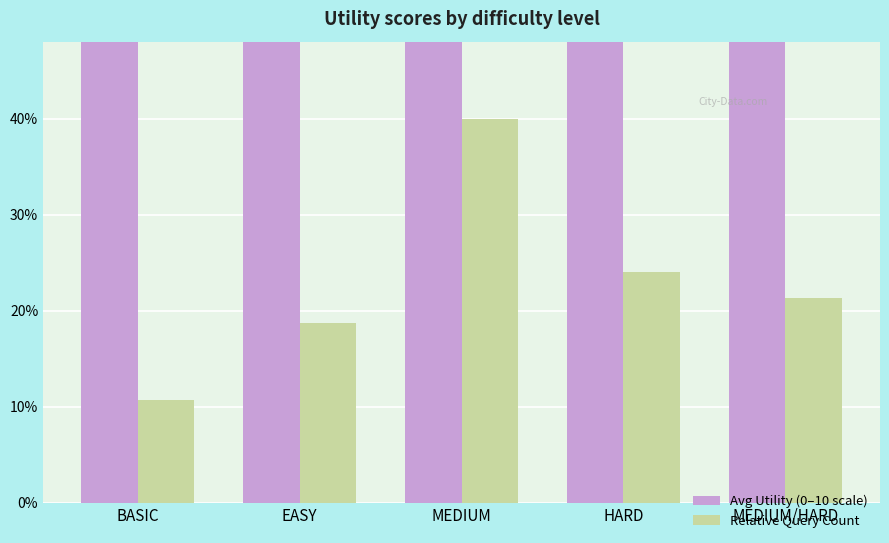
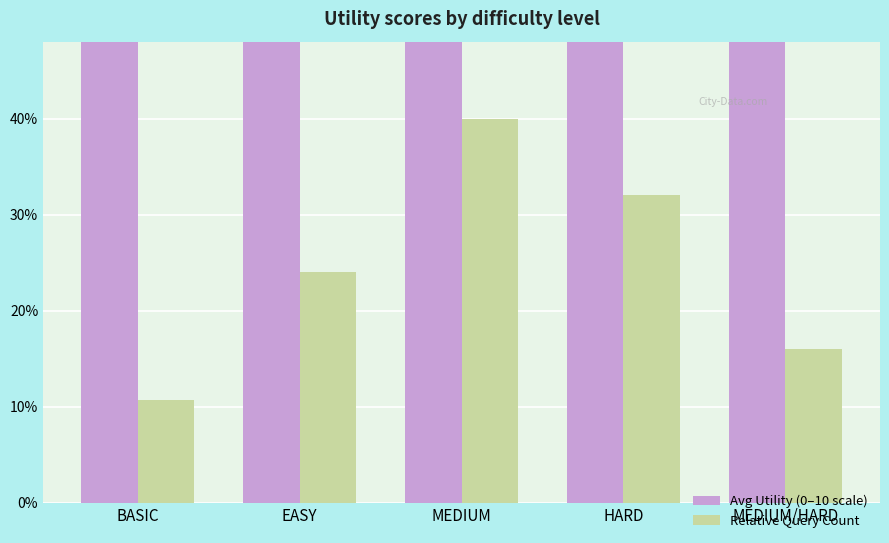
  {
    "Relative Query Count": {
      "BASIC": "11%",
-     "EASY": "19%",
+     "EASY": "24%",
      "MEDIUM": "40%",
-     "HARD": "24%",
-     "MEDIUM/HARD": "21%"
+     "HARD": "32%",
+     "MEDIUM/HARD": "16%"
    }
  }
